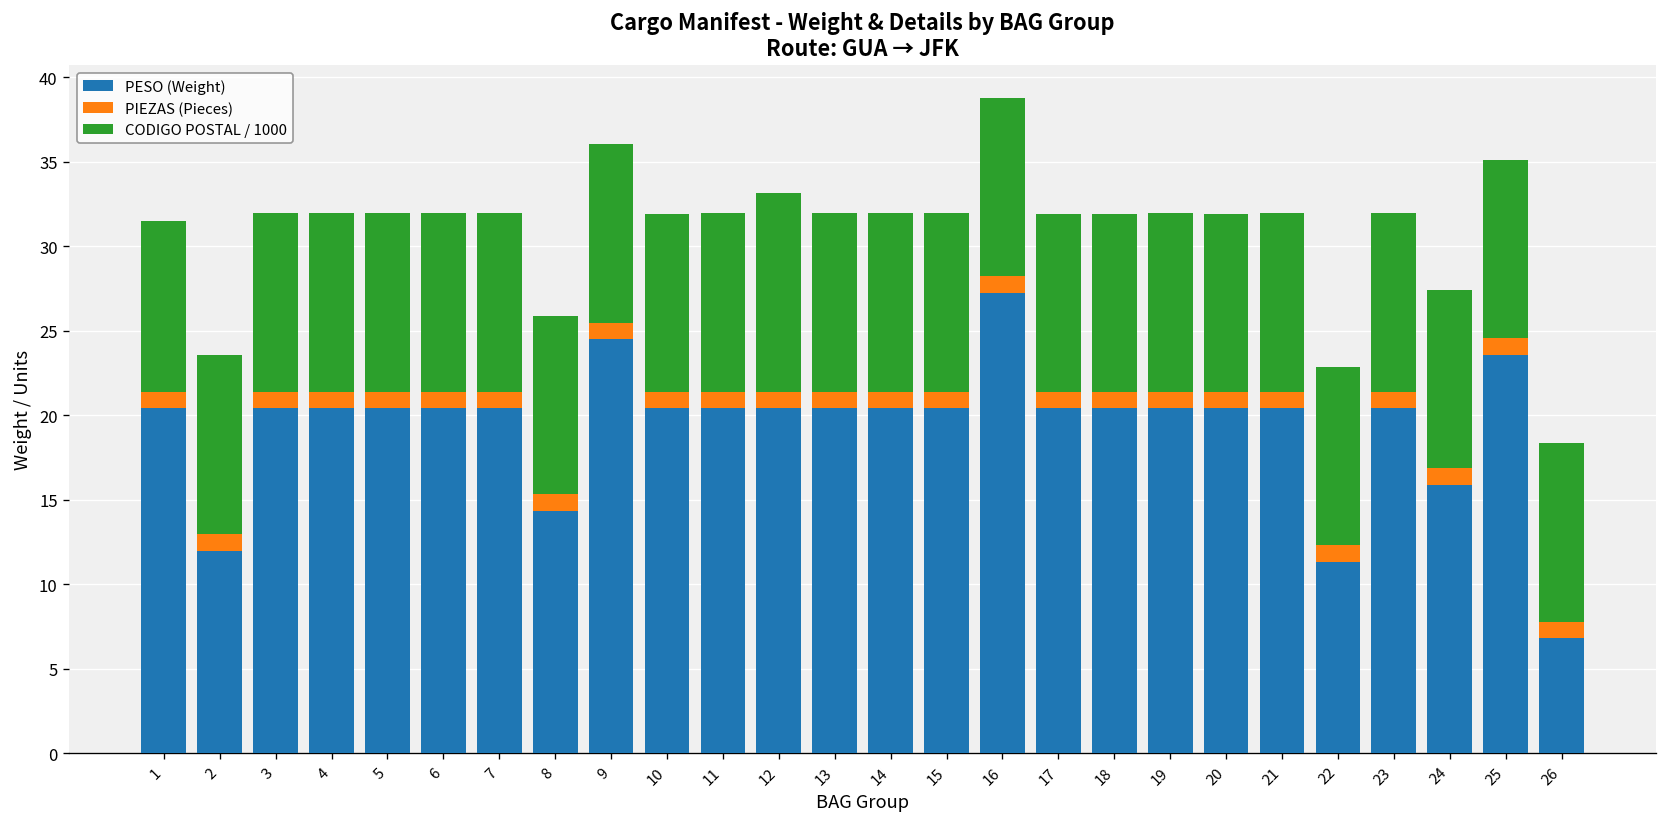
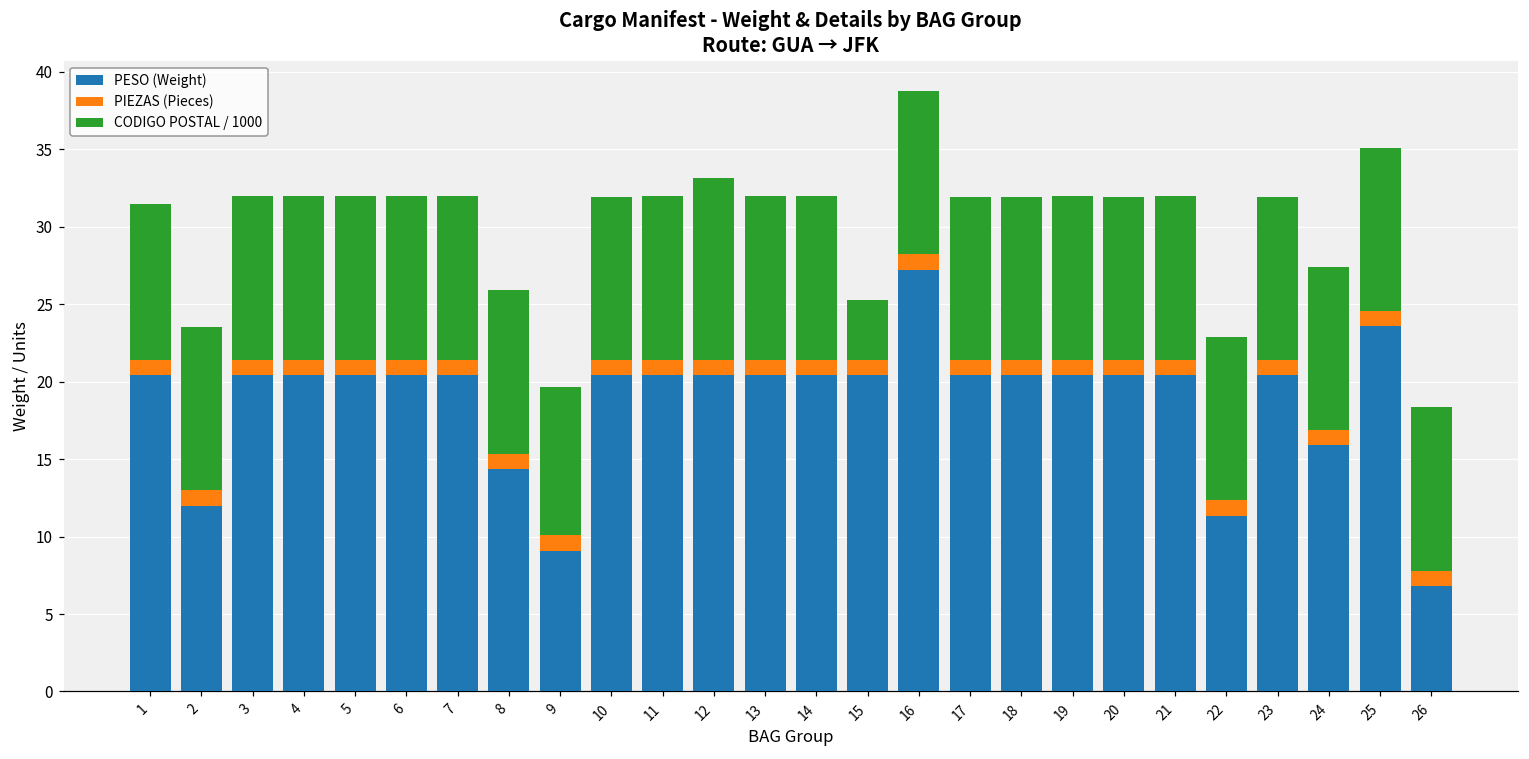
  {
    "PESO (Weight)": {
      "1": 20.4,
      "2": 12.0,
      "3": 20.4,
      "4": 20.4,
      "5": 20.4,
      "6": 20.4,
      "7": 20.4,
      "8": 14.3,
-     "9": 24.5,
+     "9": 9.1,
      "10": 20.4,
      "11": 20.4,
      "12": 20.4,
      "13": 20.4,
      "14": 20.4,
      "15": 20.4,
      "16": 27.2,
      "17": 20.4,
      "18": 20.4,
      "19": 20.4,
      "20": 20.4,
      "21": 20.4,
      "22": 11.3,
      "23": 20.4,
      "24": 15.9,
      "25": 23.6,
      "26": 6.8
    },
    "PIEZAS (Pieces)": {
      "1": 1.0,
      "2": 1.0,
      "3": 1.0,
      "4": 1.0,
      "5": 1.0,
      "6": 1.0,
      "7": 1.0,
      "8": 1.0,
      "9": 1.0,
      "10": 1.0,
      "11": 1.0,
      "12": 1.0,
      "13": 1.0,
      "14": 1.0,
      "15": 1.0,
      "16": 1.0,
      "17": 1.0,
      "18": 1.0,
      "19": 1.0,
      "20": 1.0,
      "21": 1.0,
      "22": 1.0,
      "23": 1.0,
      "24": 1.0,
      "25": 1.0,
      "26": 1.0
    },
    "CODIGO POSTAL / 1000": {
      "1": 10.1,
      "2": 10.5,
      "3": 10.5,
      "4": 10.5,
      "5": 10.5,
      "6": 10.6,
      "7": 10.5,
      "8": 10.5,
-     "9": 10.5,
+     "9": 9.6,
      "10": 10.5,
      "11": 10.5,
      "12": 11.7,
      "13": 10.5,
      "14": 10.5,
-     "15": 10.5,
+     "15": 3.8,
      "16": 10.5,
      "17": 10.5,
      "18": 10.5,
      "19": 10.5,
      "20": 10.5,
      "21": 10.5,
      "22": 10.5,
      "23": 10.5,
      "24": 10.5,
      "25": 10.5,
      "26": 10.5
    }
  }
